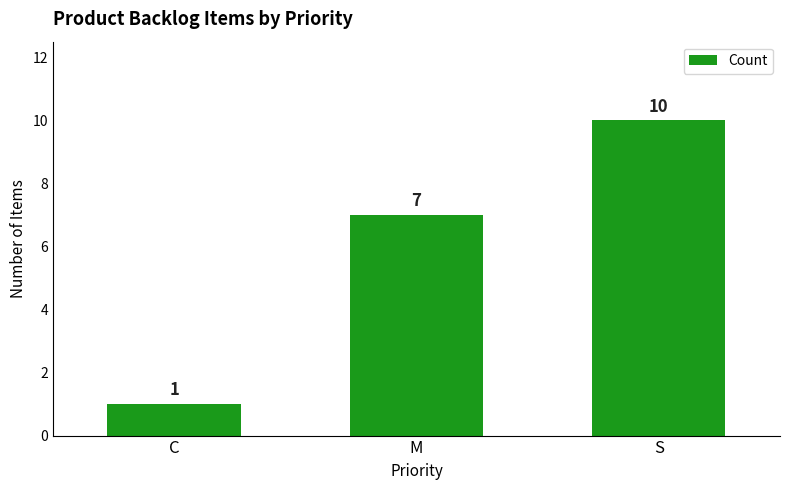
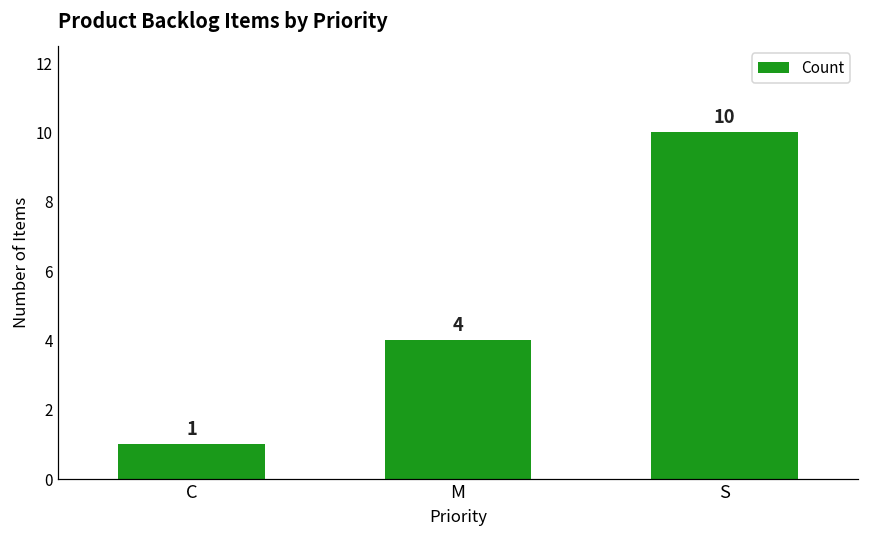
  {
    "C": 1,
-   "M": 7,
+   "M": 4,
    "S": 10
  }
